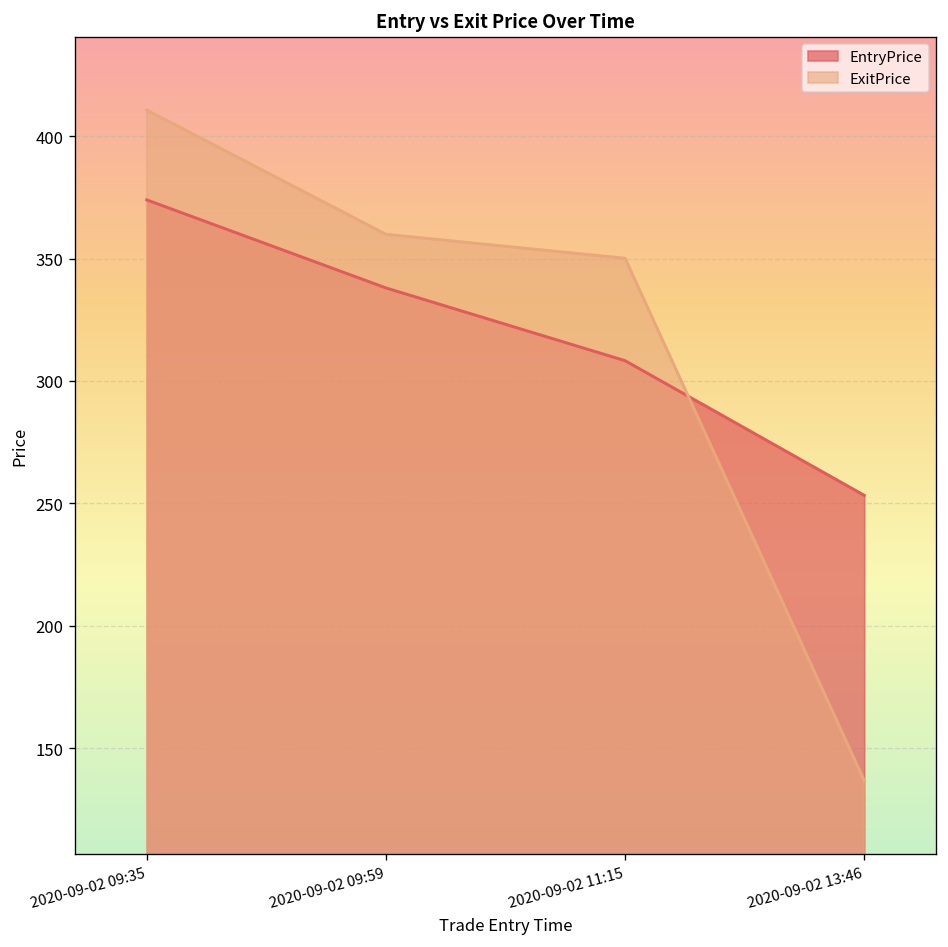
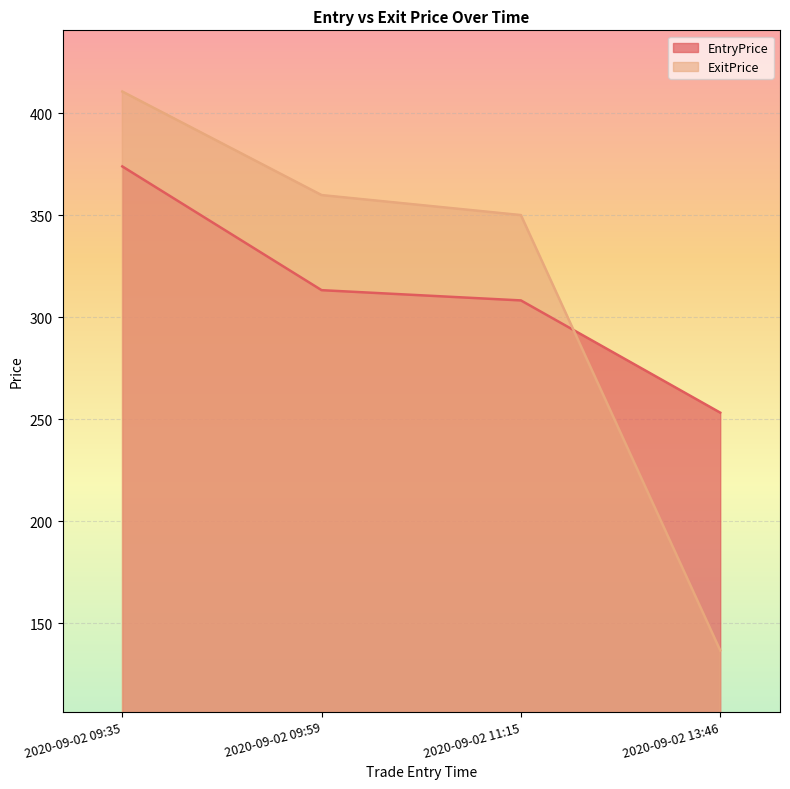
  {
    "EntryPrice": {
      "2020-09-02 09:35": 374,
-     "2020-09-02 09:59": 338,
+     "2020-09-02 09:59": 313,
      "2020-09-02 11:15": 308,
      "2020-09-02 13:46": 253
    },
    "ExitPrice": {
      "2020-09-02 09:35": 411,
      "2020-09-02 09:59": 360,
      "2020-09-02 11:15": 350,
      "2020-09-02 13:46": 137
    }
  }
